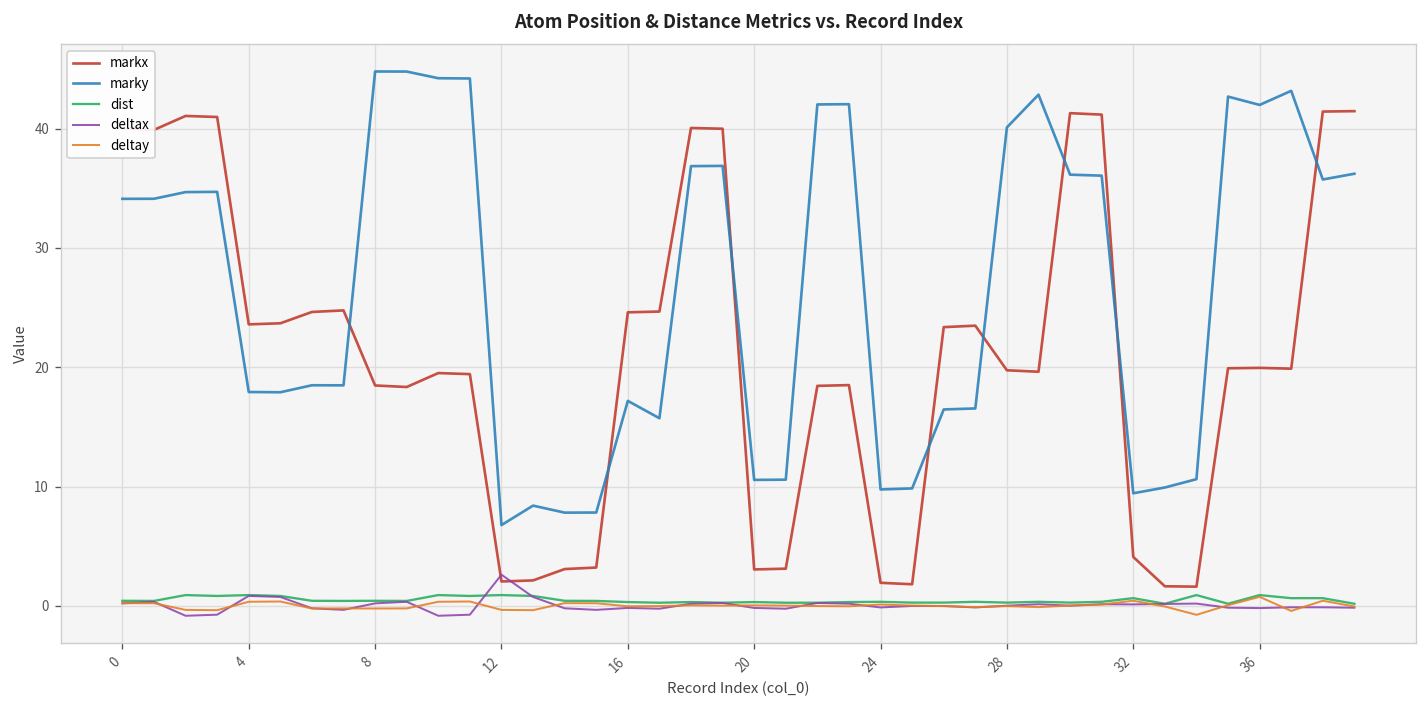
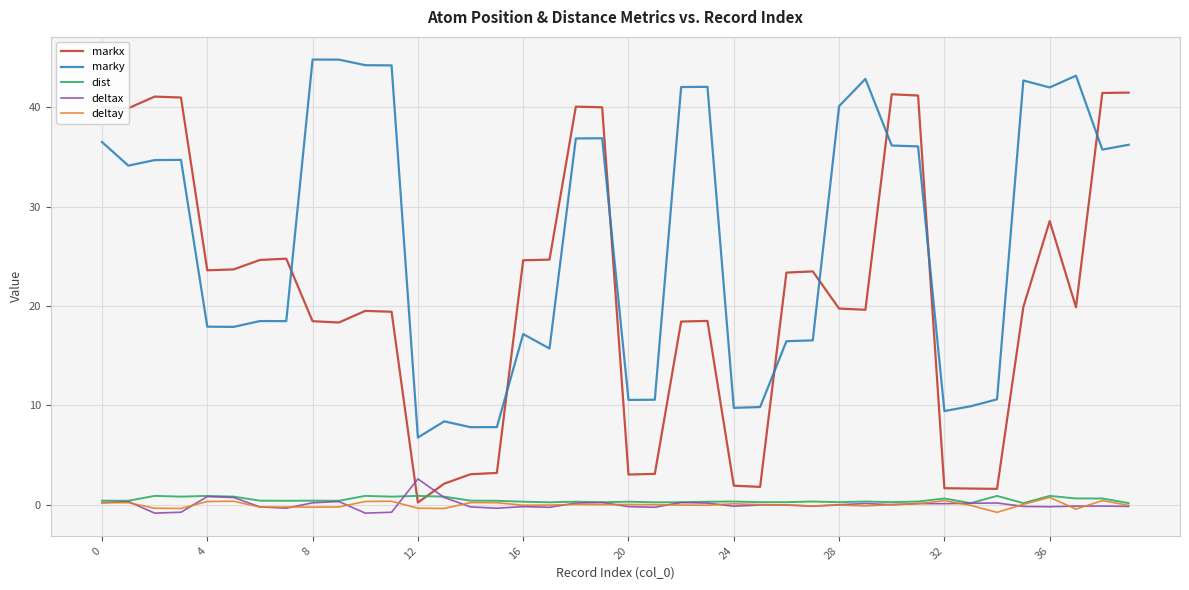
  {
    "markx": {
      "4": 24,
      "8": 18,
-     "12": 2,
+     "12": 0,
      "16": 25,
      "20": 3,
      "24": 2,
      "28": 20,
-     "32": 4,
-     "36": 20
+     "32": 2,
+     "36": 29
    },
    "marky": {
-     "0": 34,
+     "0": 36,
      "4": 18,
      "8": 45,
      "12": 7,
      "16": 17,
      "20": 11,
      "24": 10,
      "28": 40,
      "32": 9,
      "36": 42
    },
    "dist": {
      "12": 1,
      "16": 0,
      "20": 0
    },
    "deltax": {
      "12": 3,
      "32": 0,
      "36": 0
    },
    "deltay": {
      "4": 0,
      "8": 0,
      "12": 0
    }
  }
